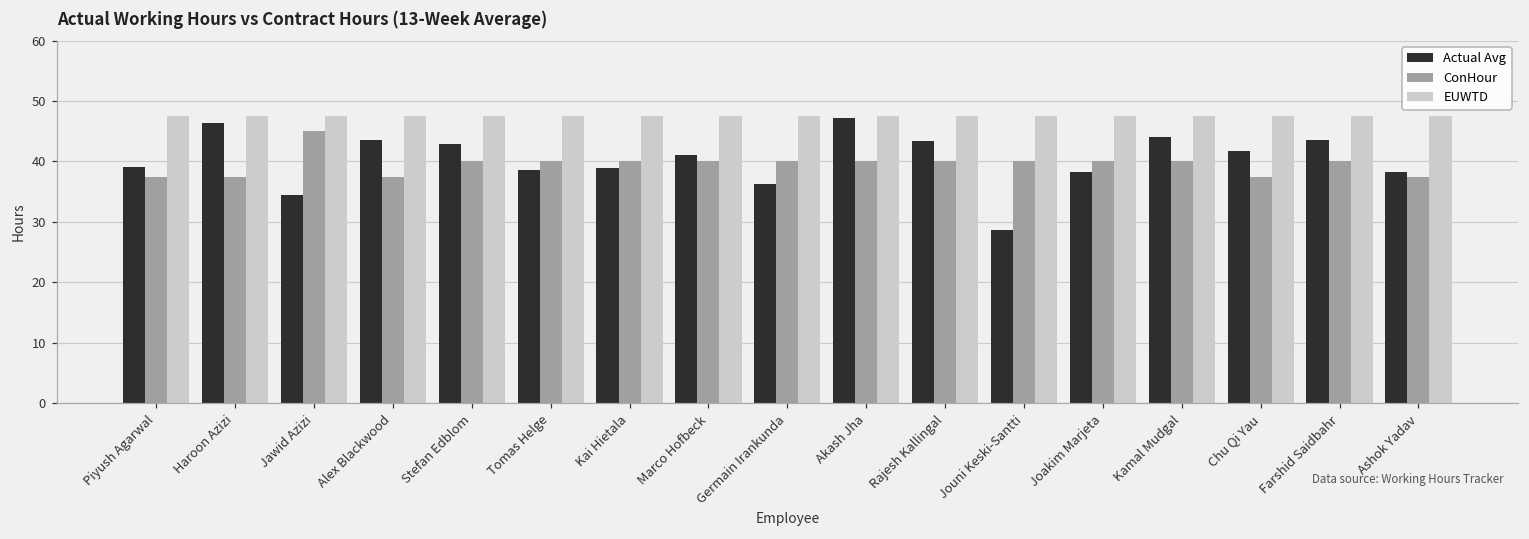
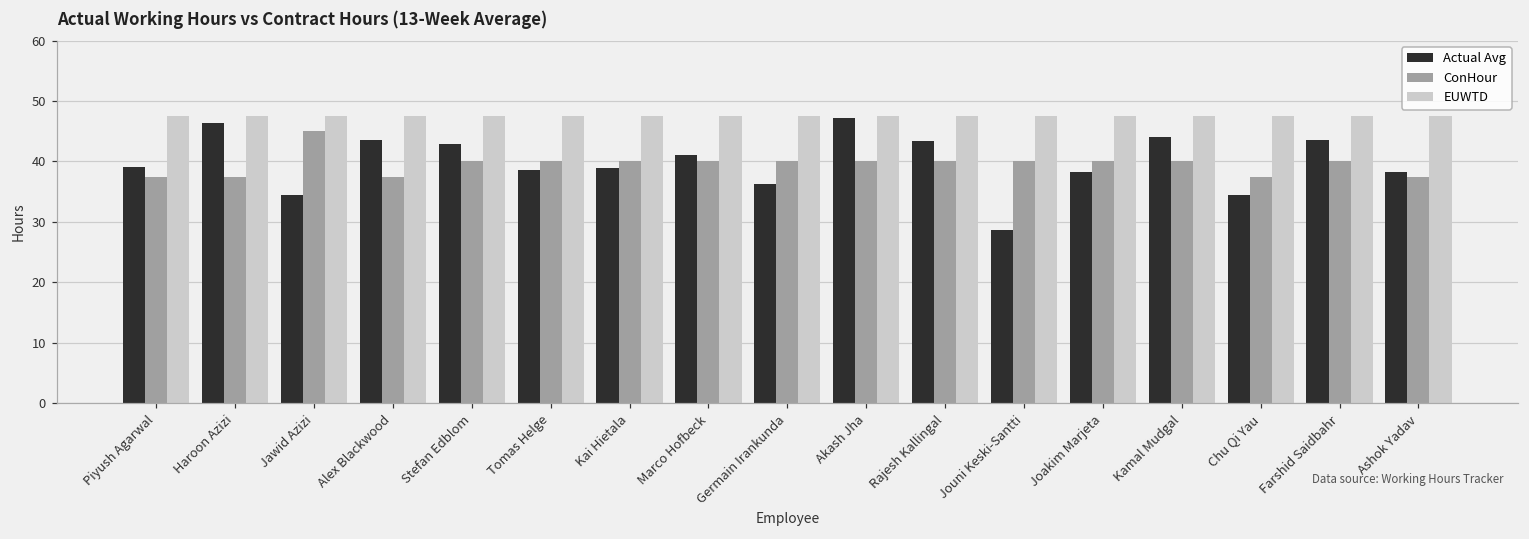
  {
    "Actual Avg": {
      "Piyush Agarwal": 39,
      "Haroon Azizi": 46,
      "Jawid Azizi": 34,
      "Alex Blackwood": 44,
      "Stefan Edblom": 43,
      "Tomas Helge": 39,
      "Kai Hietala": 39,
      "Marco Hofbeck": 41,
      "Germain Irankunda": 36,
      "Akash Jha": 47,
      "Rajesh Kallingal": 43,
      "Jouni Keski-Santti": 29,
      "Joakim Marjeta": 38,
      "Kamal Mudgal": 44,
-     "Chu Qi Yau": 42,
+     "Chu Qi Yau": 35,
      "Farshid Saidbahr": 44,
      "Ashok Yadav": 38
    },
    "ConHour": {
      "Piyush Agarwal": 38,
      "Haroon Azizi": 38,
      "Jawid Azizi": 45,
      "Alex Blackwood": 38,
      "Stefan Edblom": 40,
      "Tomas Helge": 40,
      "Kai Hietala": 40,
      "Marco Hofbeck": 40,
      "Germain Irankunda": 40,
      "Akash Jha": 40,
      "Rajesh Kallingal": 40,
      "Jouni Keski-Santti": 40,
      "Joakim Marjeta": 40,
      "Kamal Mudgal": 40,
      "Chu Qi Yau": 38,
      "Farshid Saidbahr": 40,
      "Ashok Yadav": 38
    },
    "EUWTD": {
      "Piyush Agarwal": 48,
      "Haroon Azizi": 48,
      "Jawid Azizi": 48,
      "Alex Blackwood": 48,
      "Stefan Edblom": 48,
      "Tomas Helge": 48,
      "Kai Hietala": 48,
      "Marco Hofbeck": 48,
      "Germain Irankunda": 48,
      "Akash Jha": 48,
      "Rajesh Kallingal": 48,
      "Jouni Keski-Santti": 48,
      "Joakim Marjeta": 48,
      "Kamal Mudgal": 48,
      "Chu Qi Yau": 48,
      "Farshid Saidbahr": 48,
      "Ashok Yadav": 48
    }
  }
